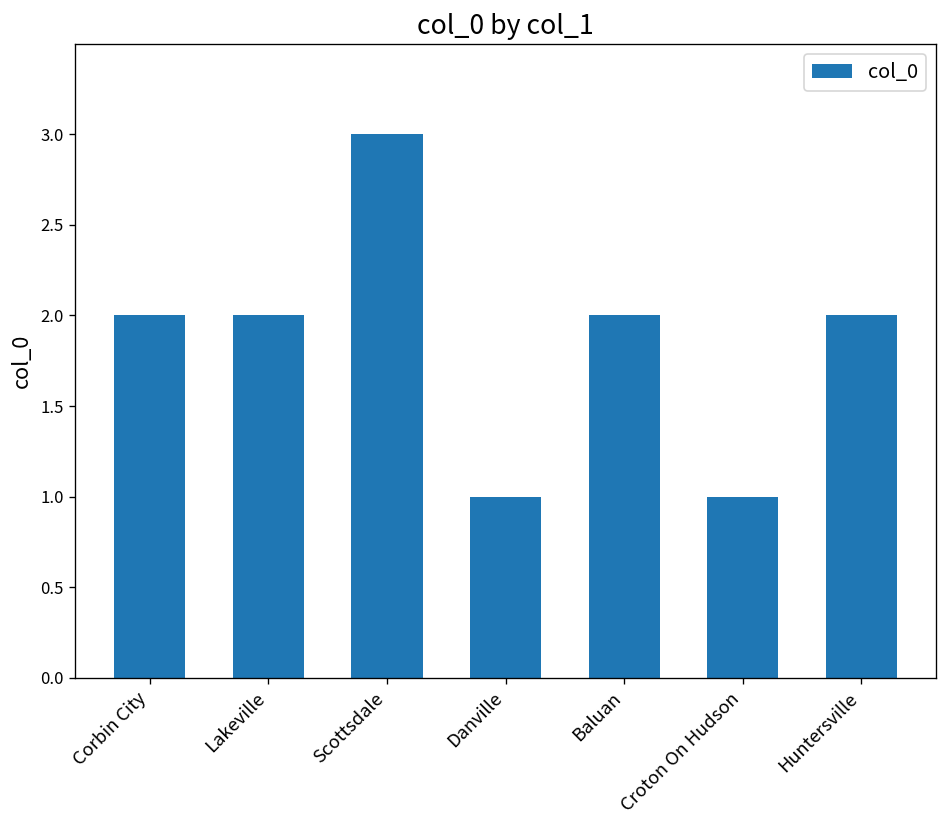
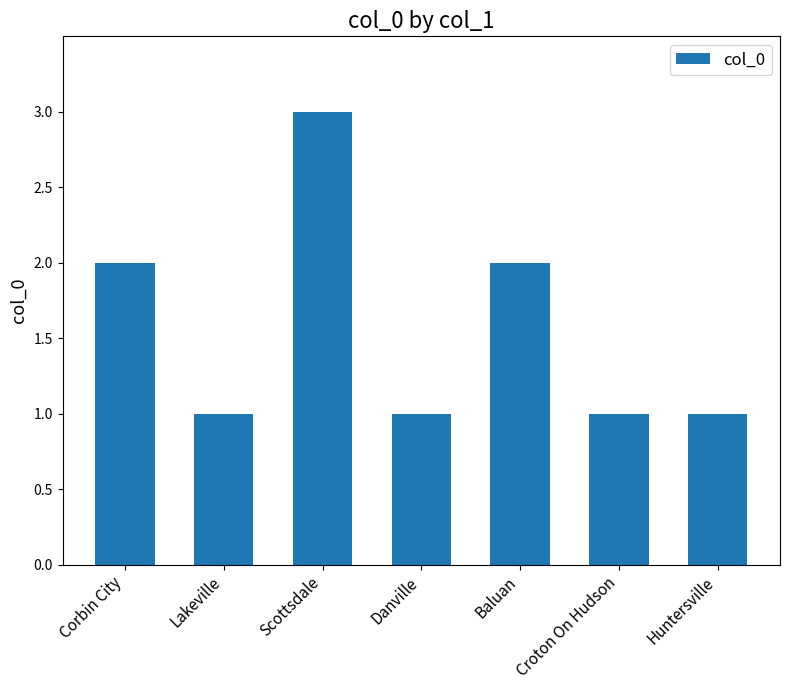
  {
    "Corbin City": 2,
-   "Lakeville": 2,
+   "Lakeville": 1,
    "Scottsdale": 3,
    "Danville": 1,
    "Baluan": 2,
    "Croton On Hudson": 1,
-   "Huntersville": 2
+   "Huntersville": 1
  }
